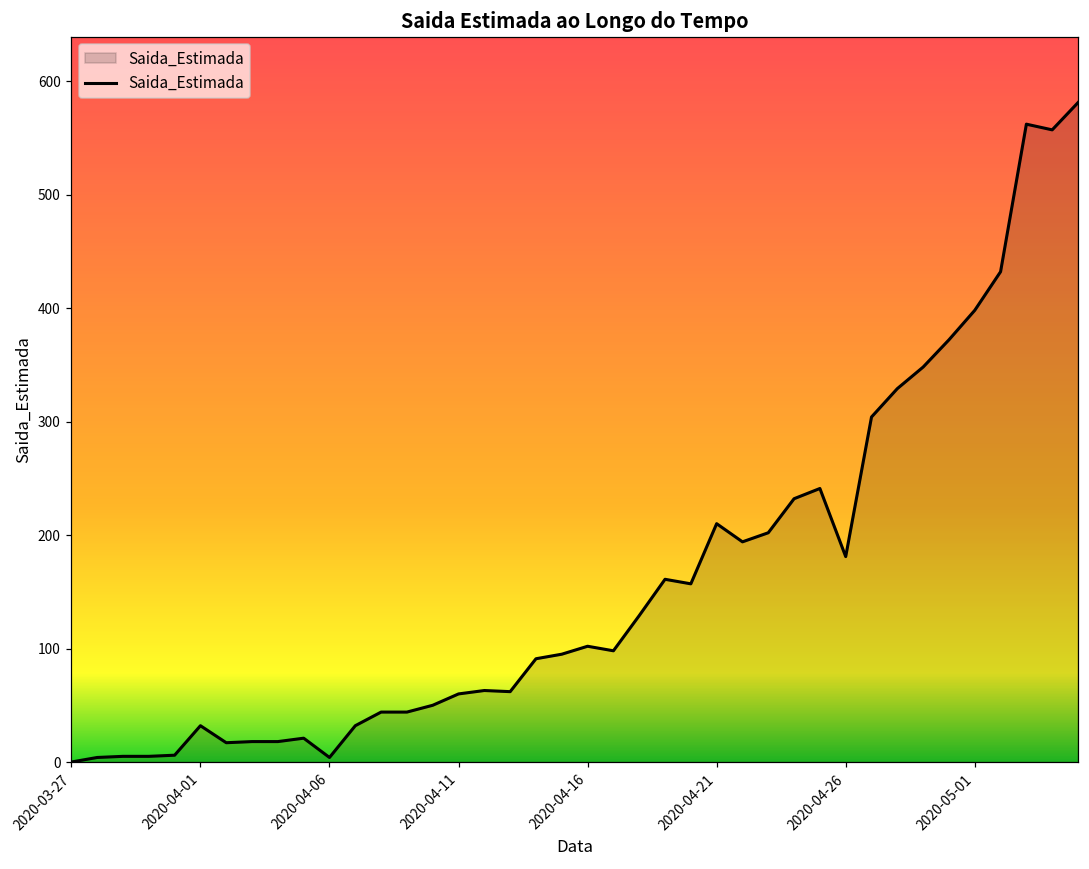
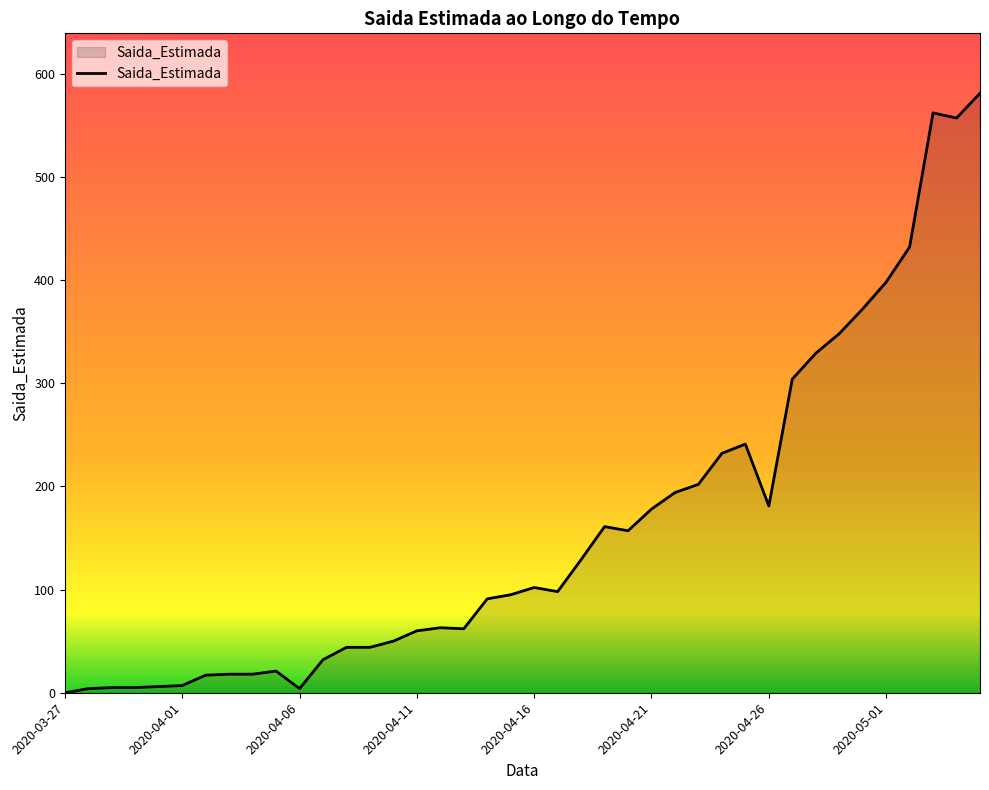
  {
    "2020-03-27": 0,
-   "2020-04-01": 32,
+   "2020-04-01": 7,
    "2020-04-06": 4,
    "2020-04-11": 60,
    "2020-04-16": 102,
-   "2020-04-21": 210,
+   "2020-04-21": 178,
    "2020-04-26": 181,
    "2020-05-01": 398
  }
